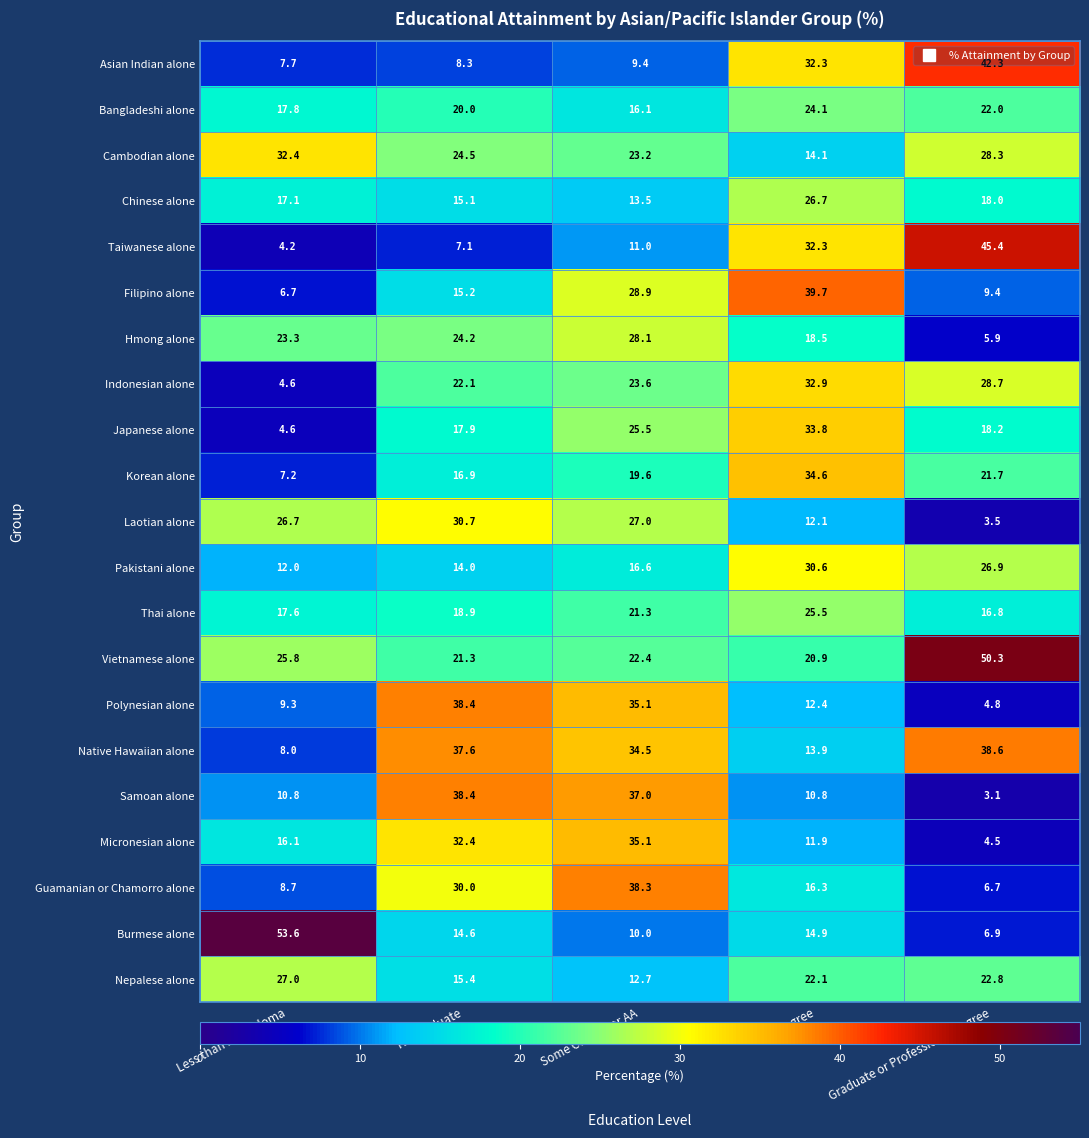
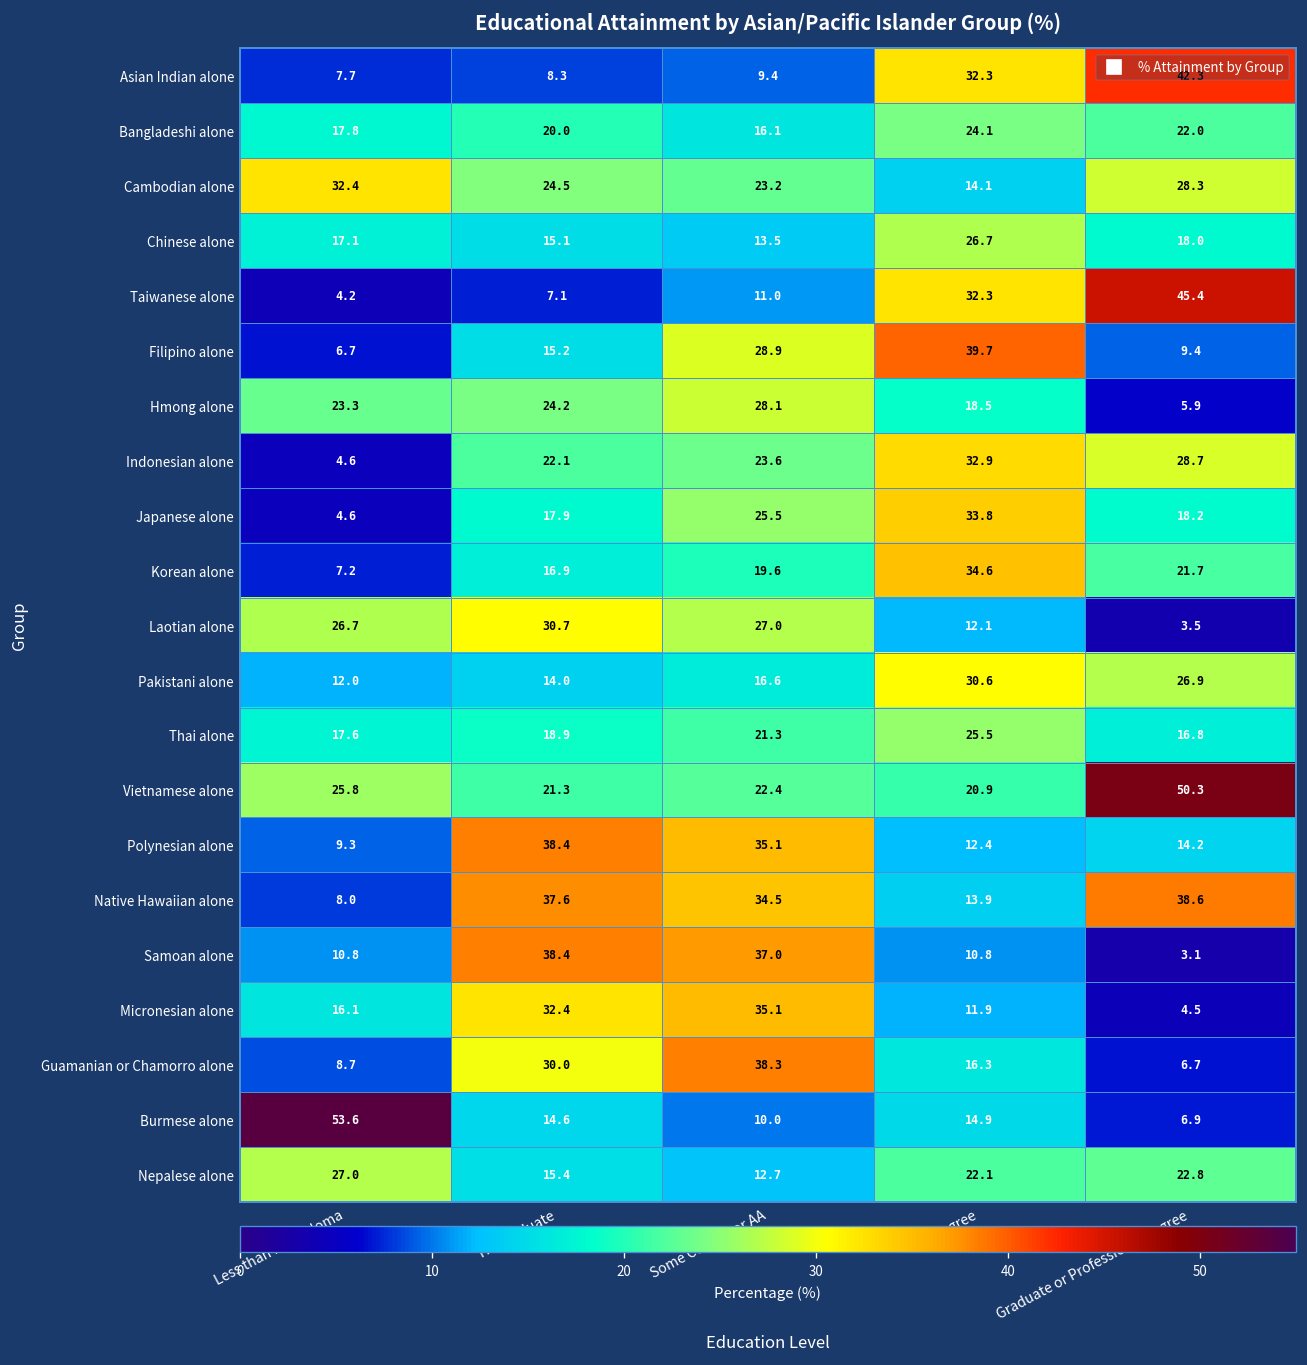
  {
    "Bangladeshi alone": {
      "Graduate or Professional Degree": 22.0
    },
    "Cambodian alone": {
      "Graduate or Professional Degree": 28.3
    },
    "Chinese alone": {
      "Graduate or Professional Degree": 18.0
    },
    "Taiwanese alone": {
      "Graduate or Professional Degree": 45.4
    },
    "Filipino alone": {
      "Graduate or Professional Degree": 9.4
    },
    "Hmong alone": {
      "Graduate or Professional Degree": 5.9
    },
    "Indonesian alone": {
      "Graduate or Professional Degree": 28.7
    },
    "Japanese alone": {
      "Graduate or Professional Degree": 18.2
    },
    "Korean alone": {
      "Graduate or Professional Degree": 21.7
    },
    "Laotian alone": {
      "Graduate or Professional Degree": 3.5
    },
    "Pakistani alone": {
      "Graduate or Professional Degree": 26.9
    },
    "Thai alone": {
      "Graduate or Professional Degree": 16.8
    },
    "Vietnamese alone": {
      "Graduate or Professional Degree": 50.3
    },
    "Polynesian alone": {
-     "Graduate or Professional Degree": 4.8
+     "Graduate or Professional Degree": 14.2
    },
    "Native Hawaiian alone": {
      "Graduate or Professional Degree": 38.6
    },
    "Samoan alone": {
      "Graduate or Professional Degree": 3.1
    },
    "Micronesian alone": {
      "Graduate or Professional Degree": 4.5
    },
    "Guamanian or Chamorro alone": {
      "Graduate or Professional Degree": 6.7
    },
    "Burmese alone": {
      "Graduate or Professional Degree": 6.9
    },
    "Nepalese alone": {
      "Graduate or Professional Degree": 22.8
    }
  }
